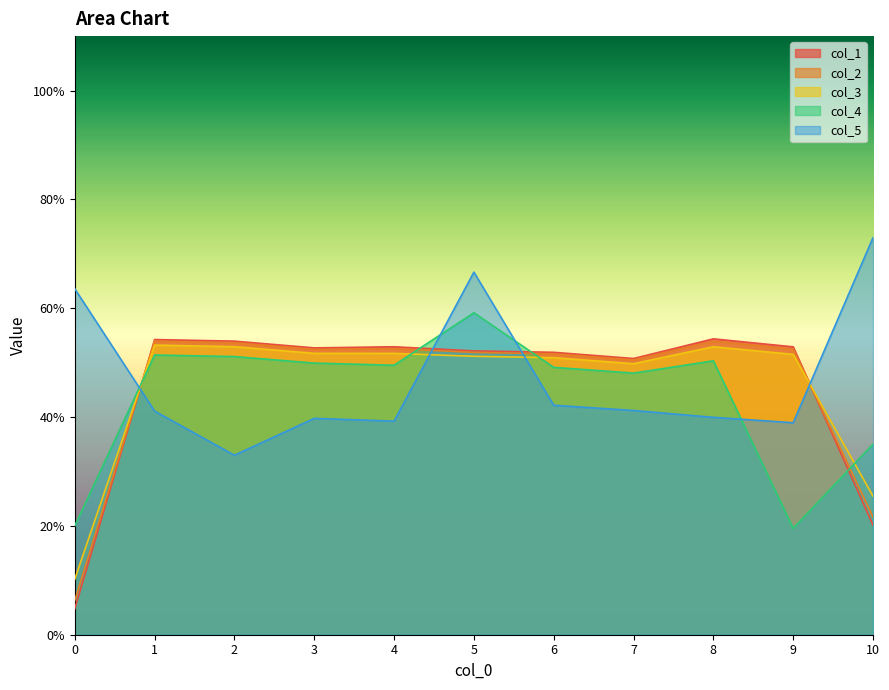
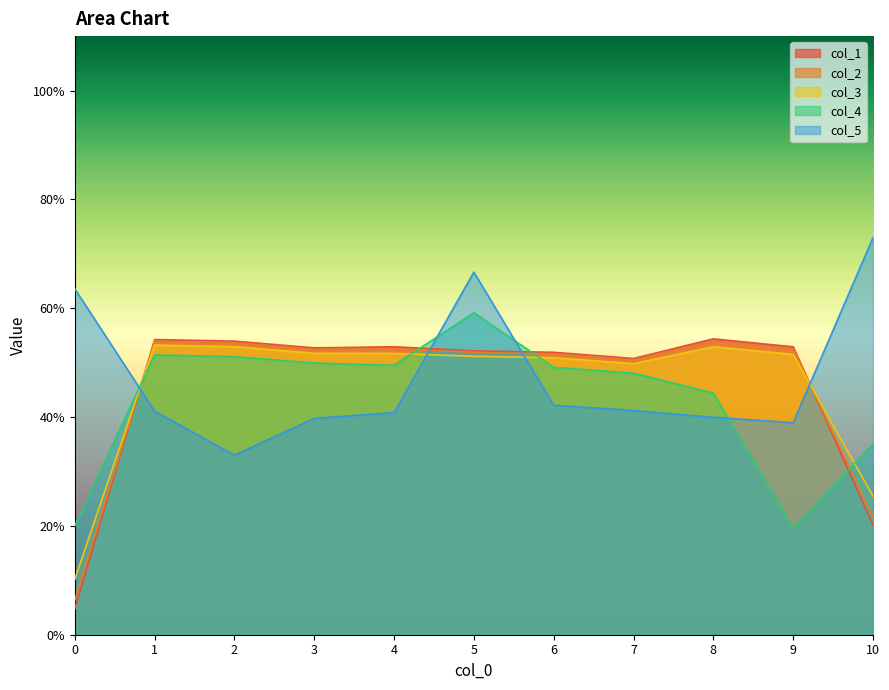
  {
    "col_4": {
      "0": "20%",
      "1": "51%",
      "2": "51%",
      "3": "50%",
      "4": "50%",
      "5": "59%",
      "6": "49%",
      "7": "48%",
-     "8": "50%",
+     "8": "44%",
      "9": "20%",
      "10": "35%"
    },
    "col_5": {
      "0": "64%",
      "1": "41%",
      "2": "33%",
      "3": "40%",
-     "4": "39%",
+     "4": "41%",
      "5": "67%",
      "6": "42%",
      "7": "41%",
      "8": "40%",
      "9": "39%",
      "10": "73%"
    }
  }
